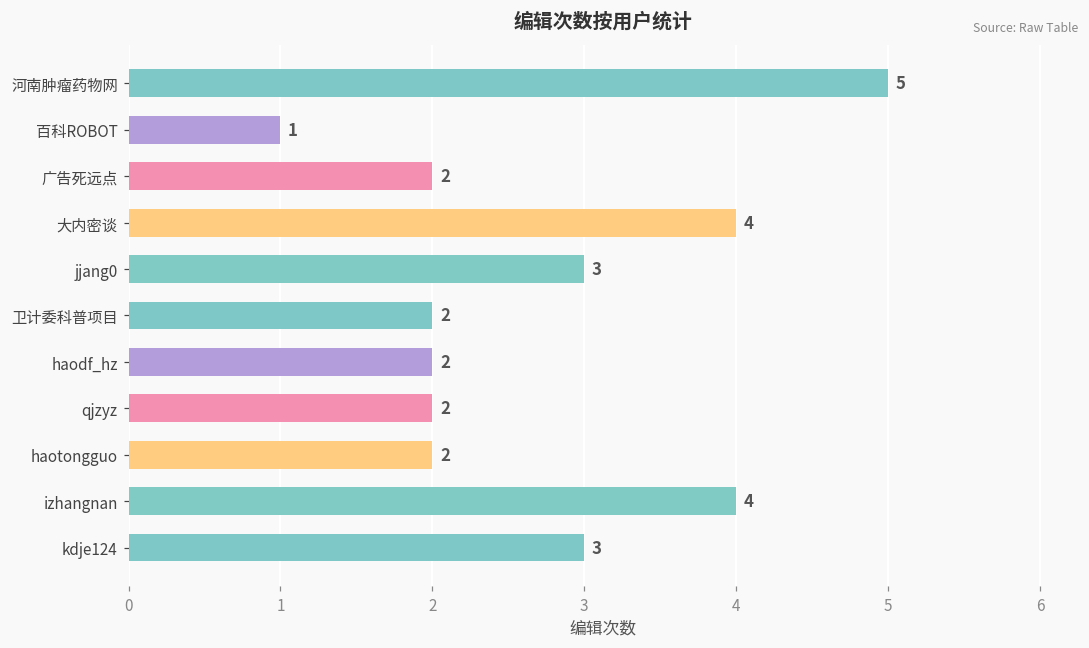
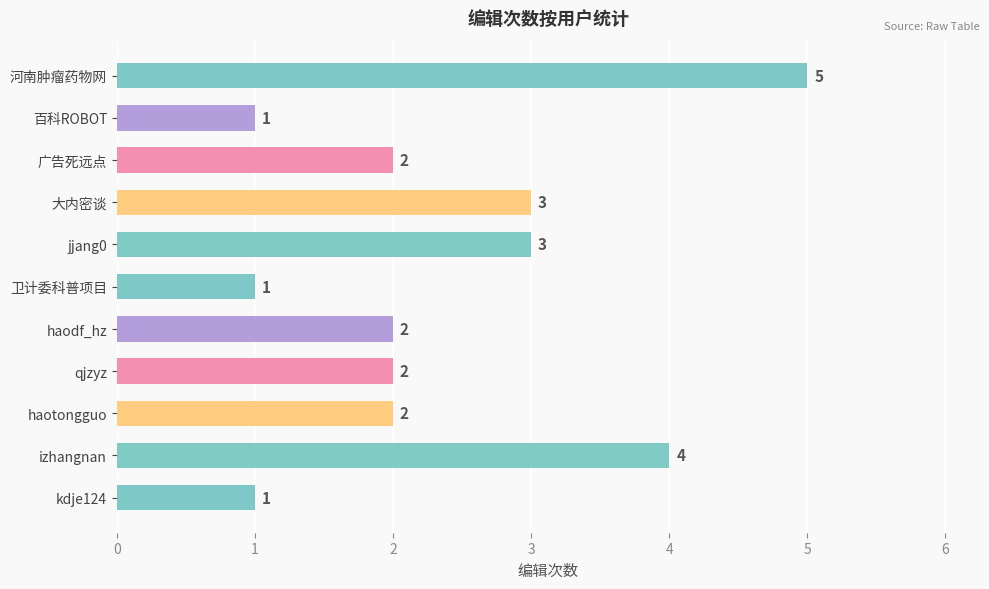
  {
    "河南肿瘤药物网": 5,
    "百科ROBOT": 1,
    "广告死远点": 2,
-   "大内密谈": 4,
+   "大内密谈": 3,
    "jjang0": 3,
-   "卫计委科普项目": 2,
+   "卫计委科普项目": 1,
    "haodf_hz": 2,
    "qjzyz": 2,
    "haotongguo": 2,
    "izhangnan": 4,
-   "kdje124": 3
+   "kdje124": 1
  }
